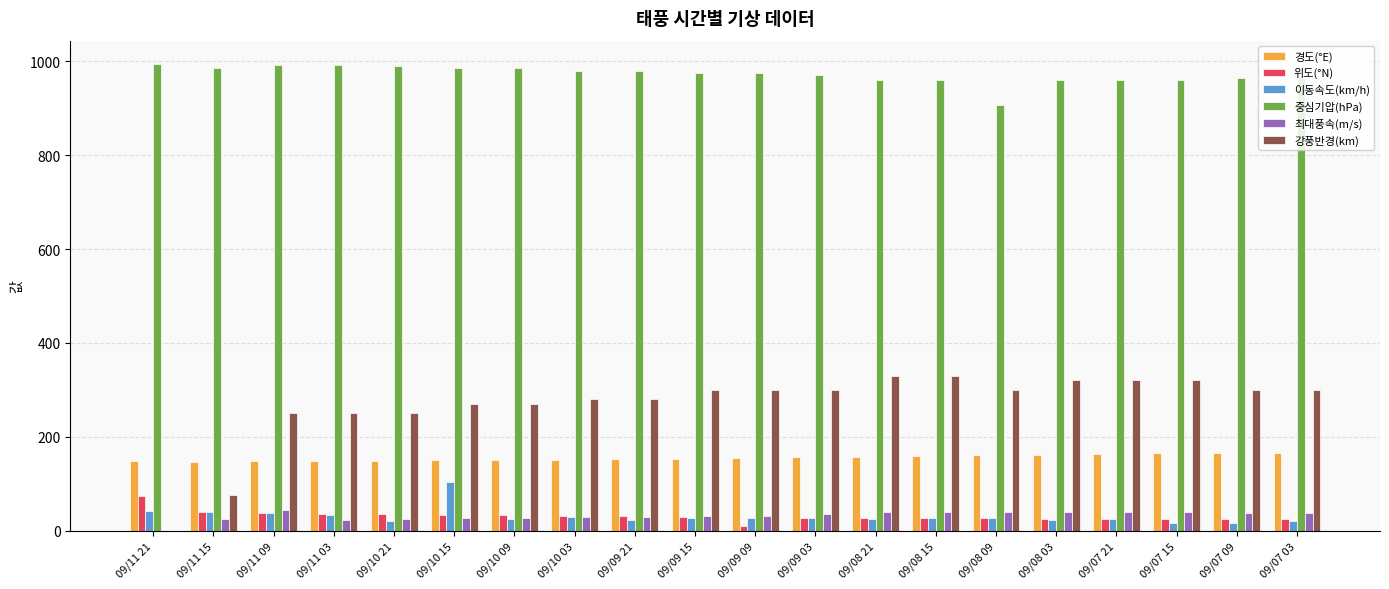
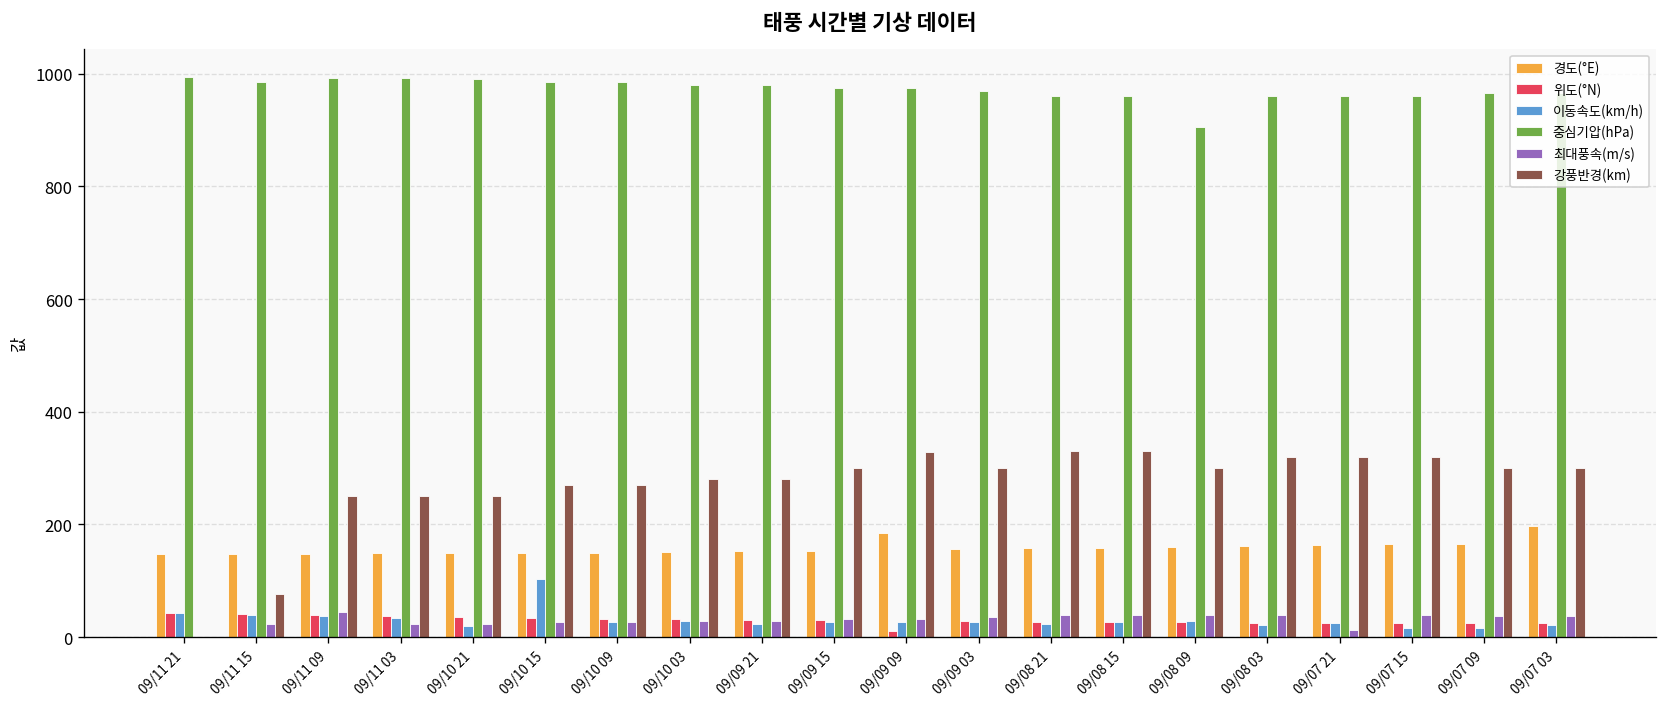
  {
    "경도(°E)": {
      "09/11 21": 150,
      "09/11 15": 150,
      "09/11 09": 150,
      "09/11 03": 150,
      "09/10 21": 150,
      "09/10 15": 150,
      "09/10 09": 150,
      "09/10 03": 150,
      "09/09 21": 150,
      "09/09 15": 150,
-     "09/09 09": 150,
+     "09/09 09": 180,
      "09/09 03": 160,
      "09/08 21": 160,
      "09/08 15": 160,
      "09/08 09": 160,
      "09/08 03": 160,
      "09/07 21": 160,
      "09/07 15": 160,
      "09/07 09": 170,
-     "09/07 03": 170
+     "09/07 03": 200
    },
    "위도(°N)": {
-     "09/11 21": 70,
+     "09/11 21": 40,
      "09/11 15": 40,
      "09/11 09": 40,
      "09/11 03": 40,
      "09/10 21": 30,
      "09/10 15": 30,
      "09/10 09": 30,
      "09/10 03": 30,
      "09/09 21": 30,
      "09/09 15": 30,
      "09/09 09": 10,
      "09/09 03": 30,
      "09/08 21": 30,
      "09/08 15": 30,
      "09/08 09": 30,
      "09/08 03": 30,
      "09/07 21": 30,
      "09/07 15": 20,
      "09/07 09": 20,
      "09/07 03": 20
    },
    "이동속도(km/h)": {
      "09/11 21": 40,
      "09/11 15": 40,
      "09/11 09": 40,
      "09/11 03": 30,
      "09/10 21": 20,
      "09/10 15": 100,
      "09/10 09": 30,
      "09/10 03": 30,
      "09/09 21": 20,
      "09/09 15": 30,
      "09/09 09": 30,
      "09/09 03": 30,
      "09/08 21": 20,
      "09/08 15": 30,
      "09/08 09": 30,
      "09/08 03": 20,
      "09/07 21": 30,
      "09/07 15": 20,
      "09/07 09": 20,
      "09/07 03": 20
    },
    "중심기압(hPa)": {
      "09/11 21": 990,
      "09/11 15": 990,
      "09/11 09": 990,
      "09/11 03": 990,
      "09/10 21": 990,
      "09/10 15": 990,
      "09/10 09": 990,
      "09/10 03": 980,
      "09/09 21": 980,
      "09/09 15": 980,
      "09/09 09": 980,
      "09/09 03": 970,
      "09/08 21": 960,
      "09/08 15": 960,
      "09/08 09": 910,
      "09/08 03": 960,
      "09/07 21": 960,
      "09/07 15": 960,
      "09/07 09": 970
    },
    "최대풍속(m/s)": {
      "09/11 21": 0,
      "09/11 15": 20,
      "09/11 09": 50,
      "09/11 03": 20,
      "09/10 21": 20,
      "09/10 15": 30,
      "09/10 09": 30,
      "09/10 03": 30,
      "09/09 21": 30,
      "09/09 15": 30,
      "09/09 09": 30,
      "09/09 03": 40,
      "09/08 21": 40,
      "09/08 15": 40,
      "09/08 09": 40,
      "09/08 03": 40,
-     "09/07 21": 40,
+     "09/07 21": 10,
      "09/07 15": 40,
      "09/07 09": 40,
      "09/07 03": 40
    },
    "강풍반경(km)": {
      "09/11 21": 0,
      "09/11 15": 80,
      "09/11 09": 250,
      "09/11 03": 250,
      "09/10 21": 250,
      "09/10 15": 270,
      "09/10 09": 270,
      "09/10 03": 280,
      "09/09 21": 280,
      "09/09 15": 300,
-     "09/09 09": 300,
+     "09/09 09": 330,
      "09/09 03": 300,
      "09/08 21": 330,
      "09/08 15": 330,
      "09/08 09": 300,
      "09/08 03": 320,
      "09/07 21": 320,
      "09/07 15": 320,
      "09/07 09": 300,
      "09/07 03": 300
    }
  }
